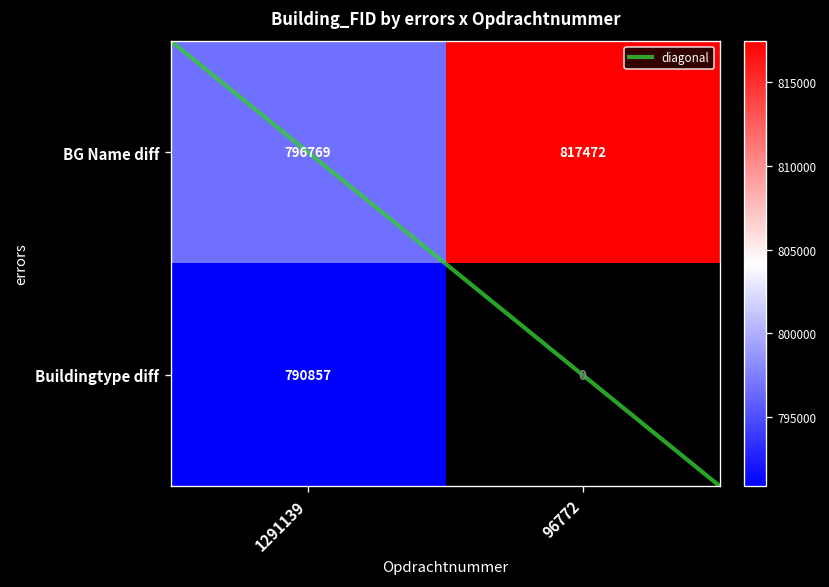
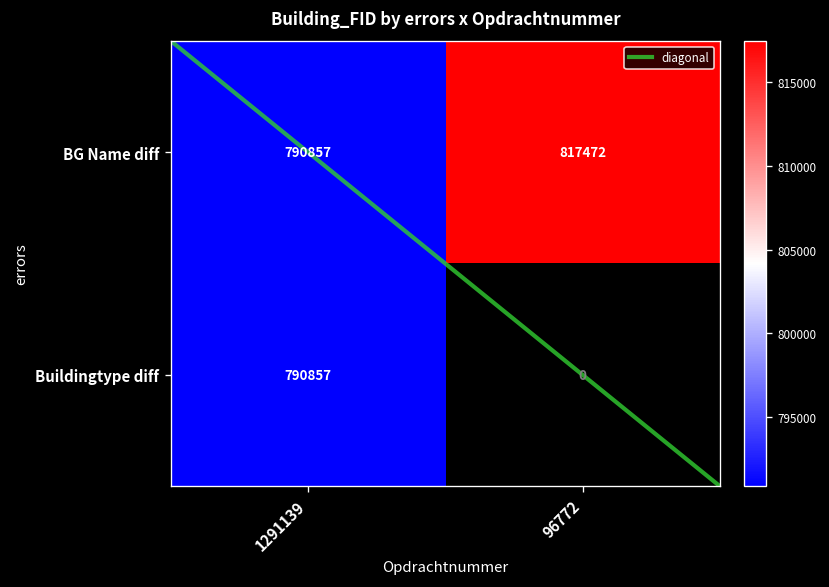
  {
    "BG Name diff": {
-     "1291139": 796769,
+     "1291139": 790857,
      "96772": 817472
    },
    "Buildingtype diff": {
      "1291139": 790857
    }
  }
